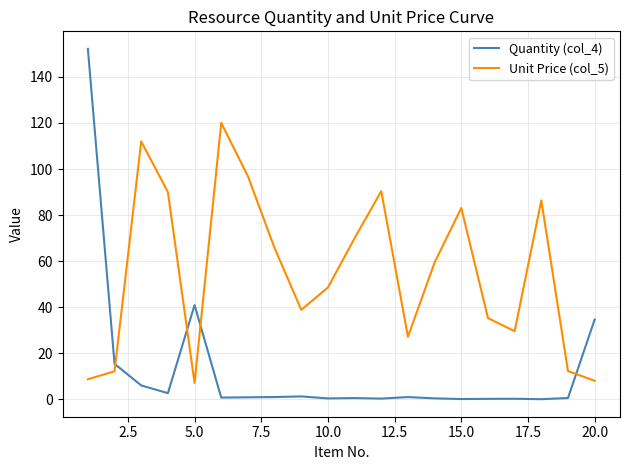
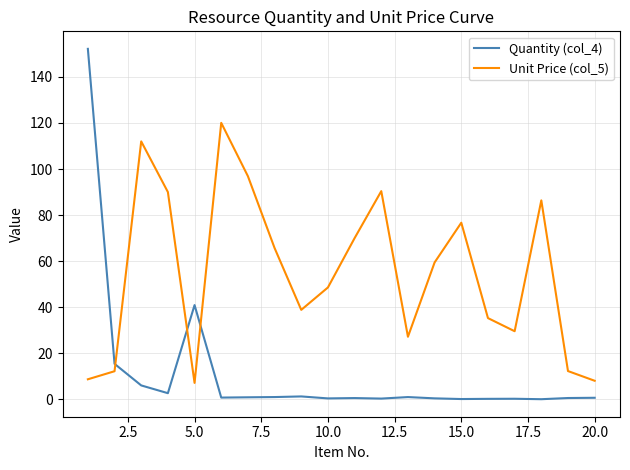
  {
    "Quantity (col_4)": {
      "5.0": 41,
      "10.0": 0,
      "15.0": 0,
-     "20.0": 35
+     "20.0": 1
    },
    "Unit Price (col_5)": {
      "5.0": 7,
      "10.0": 49,
-     "15.0": 83,
+     "15.0": 77,
      "20.0": 8
    }
  }
